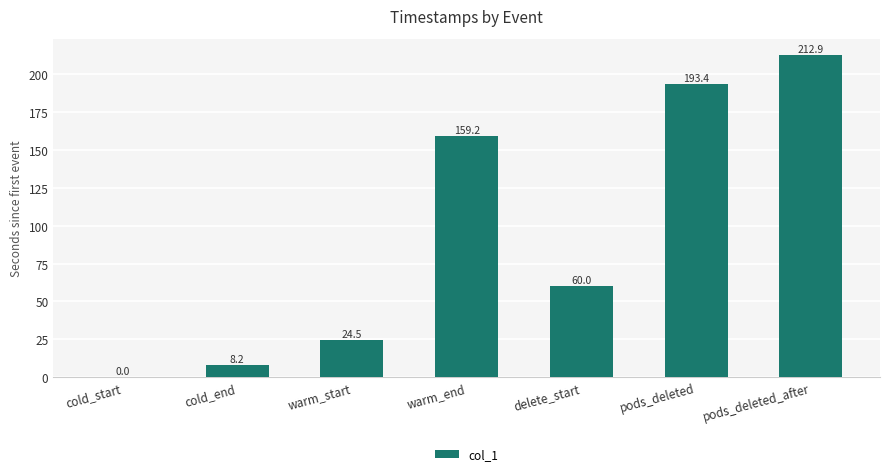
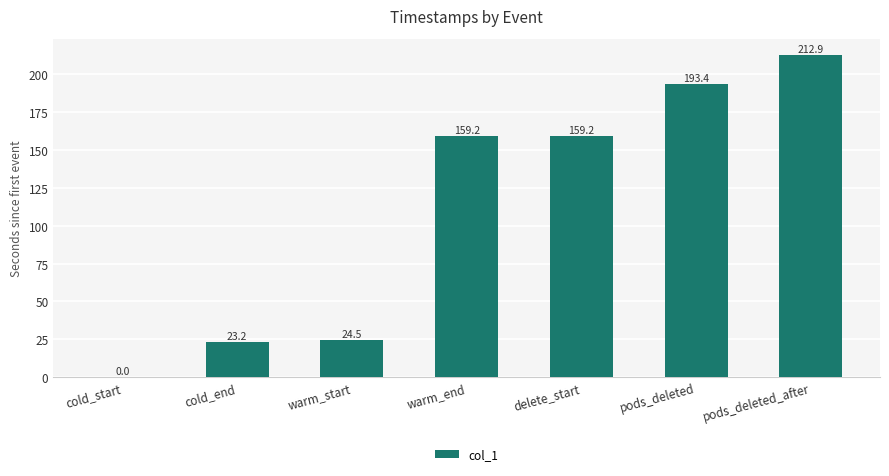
  {
    "cold_start": 0.0,
-   "cold_end": 8.2,
+   "cold_end": 23.2,
    "warm_start": 24.5,
    "warm_end": 159.2,
-   "delete_start": 60.0,
+   "delete_start": 159.2,
    "pods_deleted": 193.4,
    "pods_deleted_after": 212.9
  }
